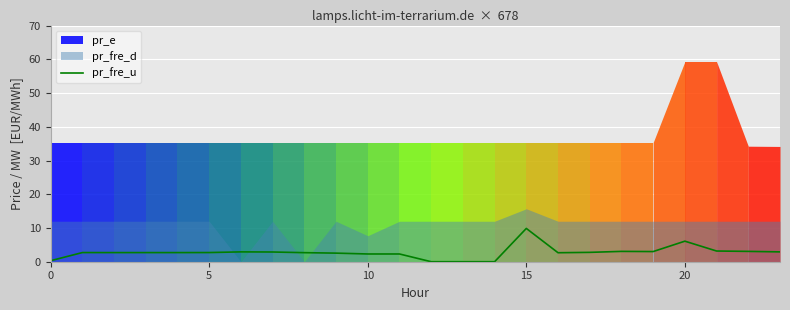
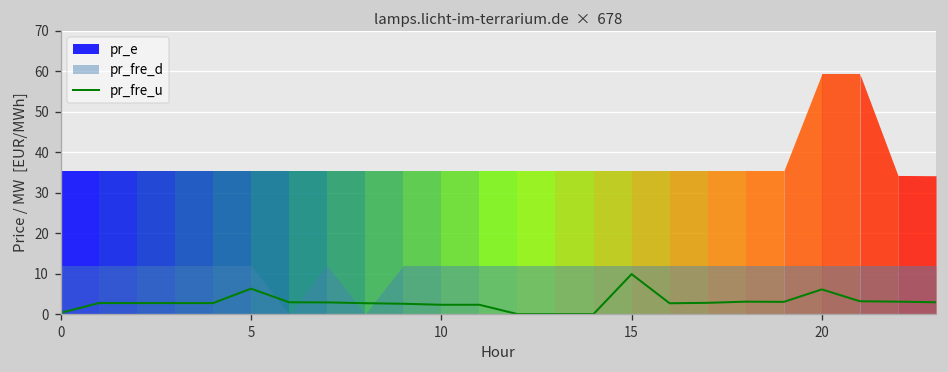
  {
    "pr_fre_u": {
      "0": 0,
-     "5": 3,
+     "5": 6,
      "10": 2,
      "15": 10,
      "20": 6
    },
    "pr_fre_d": {
      "0": 12,
      "5": 12,
-     "10": 8,
-     "15": 16,
+     "10": 12,
+     "15": 12,
      "20": 12
    }
  }
